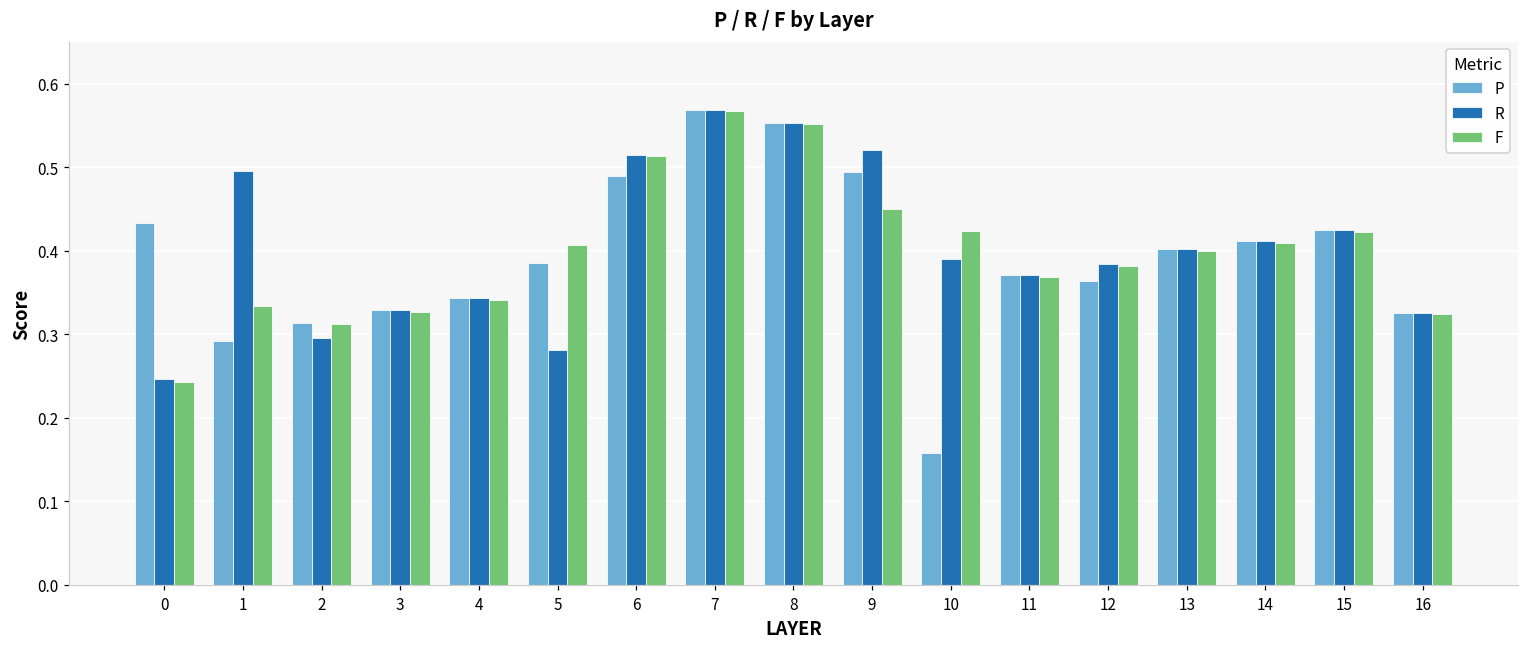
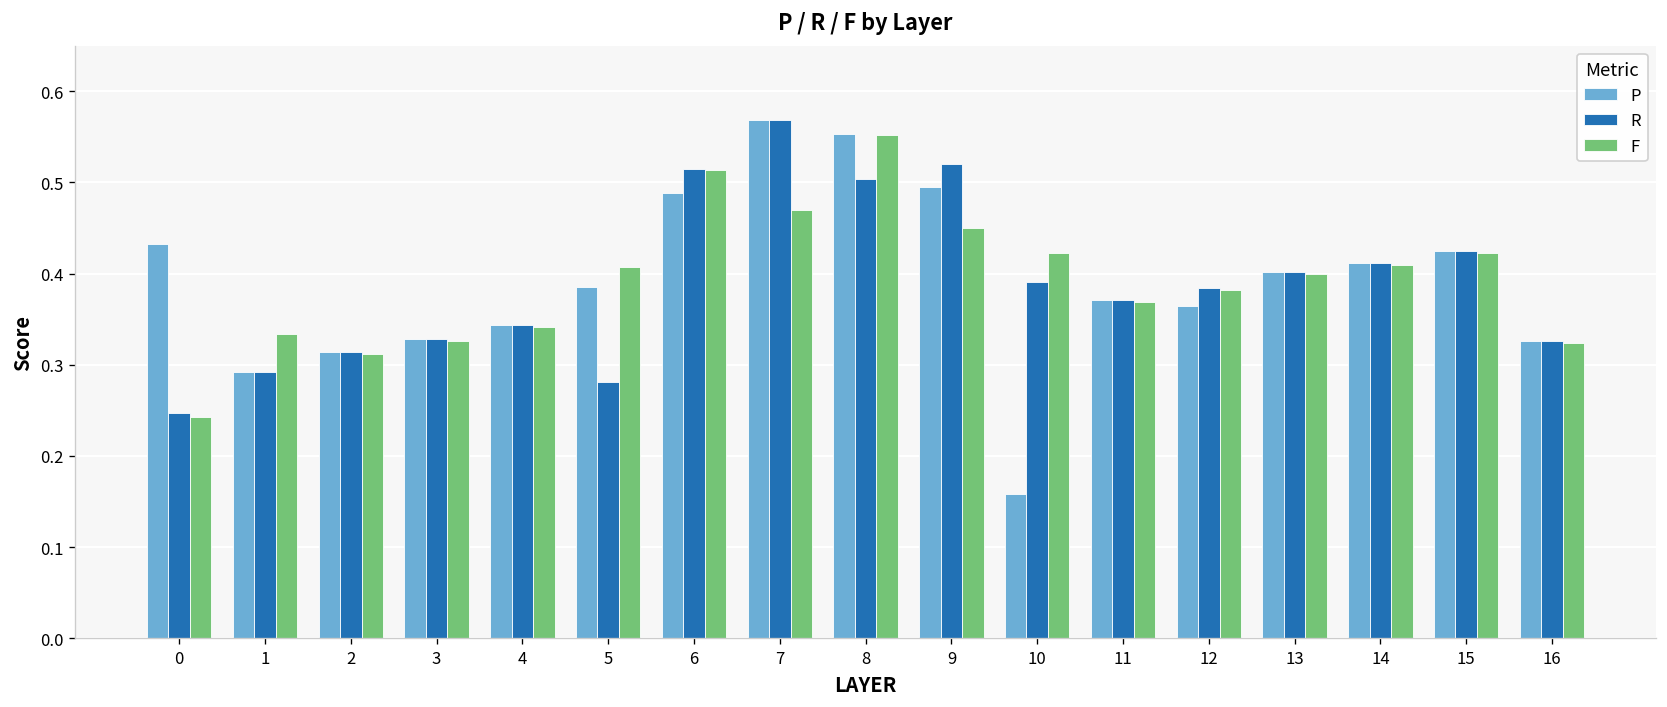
  {
    "P": {
      "0": 0.43,
      "1": 0.29,
      "2": 0.31,
      "3": 0.33,
      "4": 0.34,
      "5": 0.39,
      "6": 0.49,
      "7": 0.57,
      "8": 0.55,
      "9": 0.49,
      "10": 0.16,
      "11": 0.37,
      "12": 0.36,
      "13": 0.40,
      "14": 0.41,
      "15": 0.42,
      "16": 0.33
    },
    "R": {
      "0": 0.25,
-     "1": 0.50,
-     "2": 0.30,
+     "1": 0.29,
+     "2": 0.31,
      "3": 0.33,
      "4": 0.34,
      "5": 0.28,
      "6": 0.51,
      "7": 0.57,
-     "8": 0.55,
+     "8": 0.50,
      "9": 0.52,
      "10": 0.39,
      "11": 0.37,
      "12": 0.38,
      "13": 0.40,
      "14": 0.41,
      "15": 0.42,
      "16": 0.33
    },
    "F": {
      "0": 0.24,
      "1": 0.33,
      "2": 0.31,
      "3": 0.33,
      "4": 0.34,
      "5": 0.41,
      "6": 0.51,
-     "7": 0.57,
+     "7": 0.47,
      "8": 0.55,
      "9": 0.45,
      "10": 0.42,
      "11": 0.37,
      "12": 0.38,
      "13": 0.40,
      "14": 0.41,
      "15": 0.42,
      "16": 0.32
    }
  }
